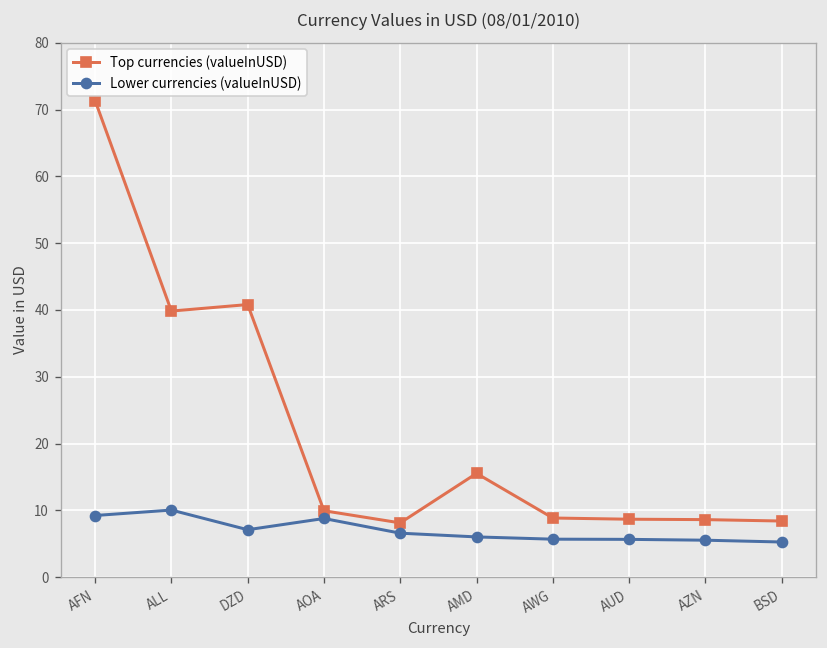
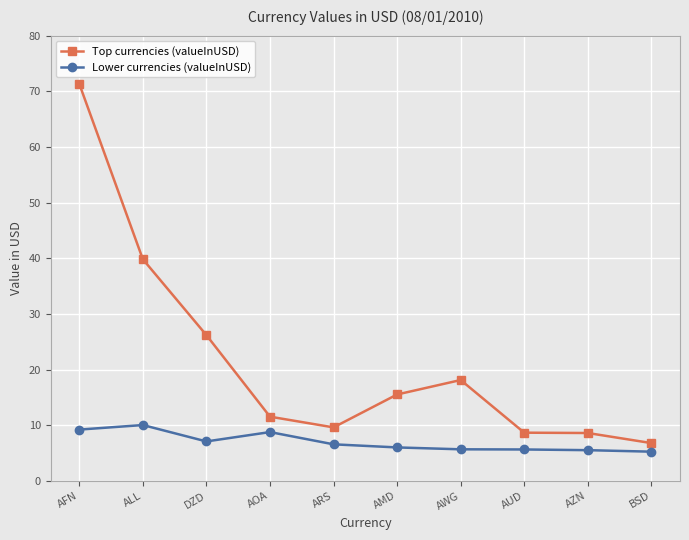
  {
    "Top currencies (valueInUSD)": {
      "AFN": 71,
      "ALL": 40,
-     "DZD": 41,
-     "AOA": 10,
-     "ARS": 8,
+     "DZD": 26,
+     "AOA": 12,
+     "ARS": 10,
      "AMD": 16,
-     "AWG": 9,
+     "AWG": 18,
      "AUD": 9,
      "AZN": 9,
-     "BSD": 8
+     "BSD": 7
    },
    "Lower currencies (valueInUSD)": {
      "AFN": 9,
      "ALL": 10,
      "DZD": 7,
      "AOA": 9,
      "ARS": 7,
      "AMD": 6,
      "AWG": 6,
      "AUD": 6,
      "AZN": 6,
      "BSD": 5
    }
  }
